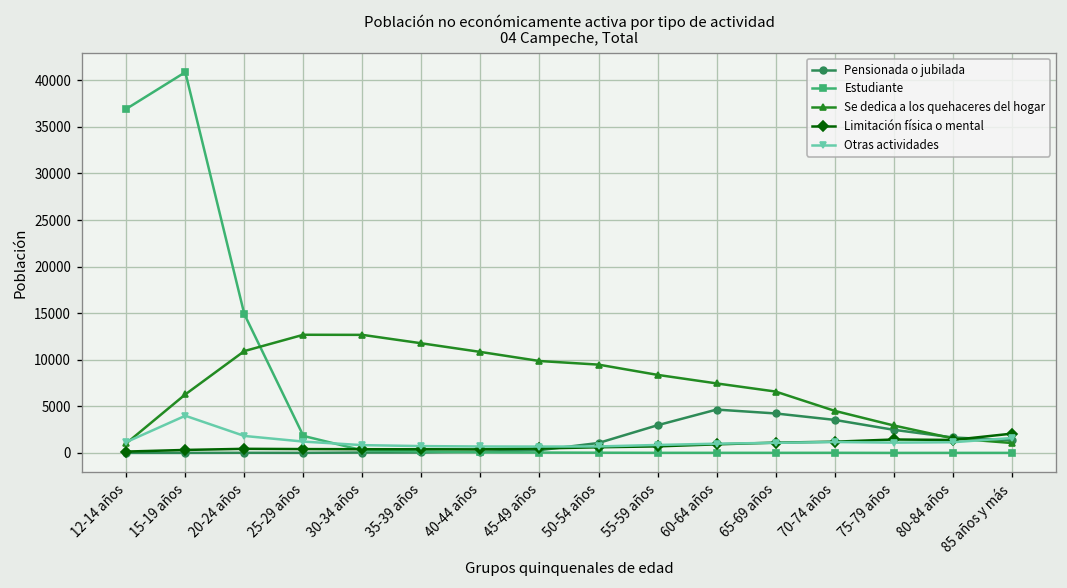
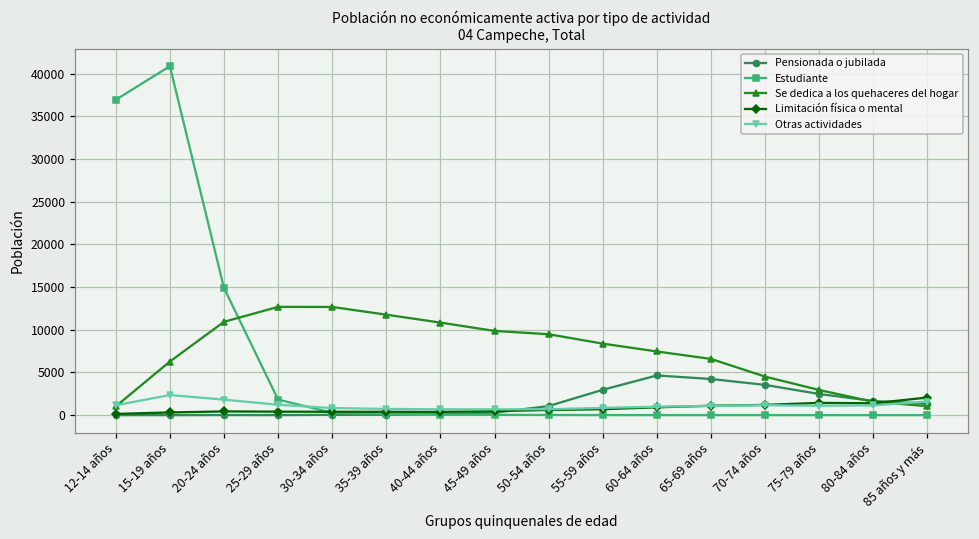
  {
    "Limitación física o mental": {
      "20-24 años": 0,
      "25-29 años": 0,
      "75-79 años": 1000,
      "85 años y más": 2000
    },
    "Otras actividades": {
-     "15-19 años": 4000,
+     "15-19 años": 2000,
      "20-24 años": 2000,
      "25-29 años": 1000,
      "30-34 años": 1000,
      "35-39 años": 1000,
      "75-79 años": 1000
    }
  }
